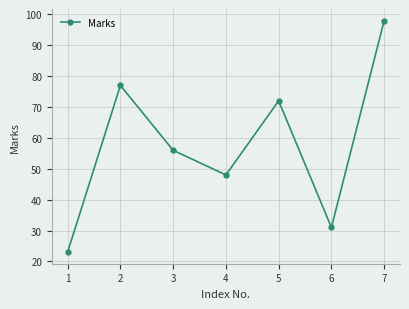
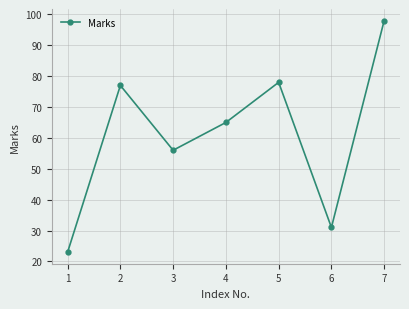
  {
    "1": 23,
    "2": 77,
    "3": 56,
-   "4": 48,
-   "5": 72,
+   "4": 65,
+   "5": 78,
    "6": 31,
    "7": 98
  }
